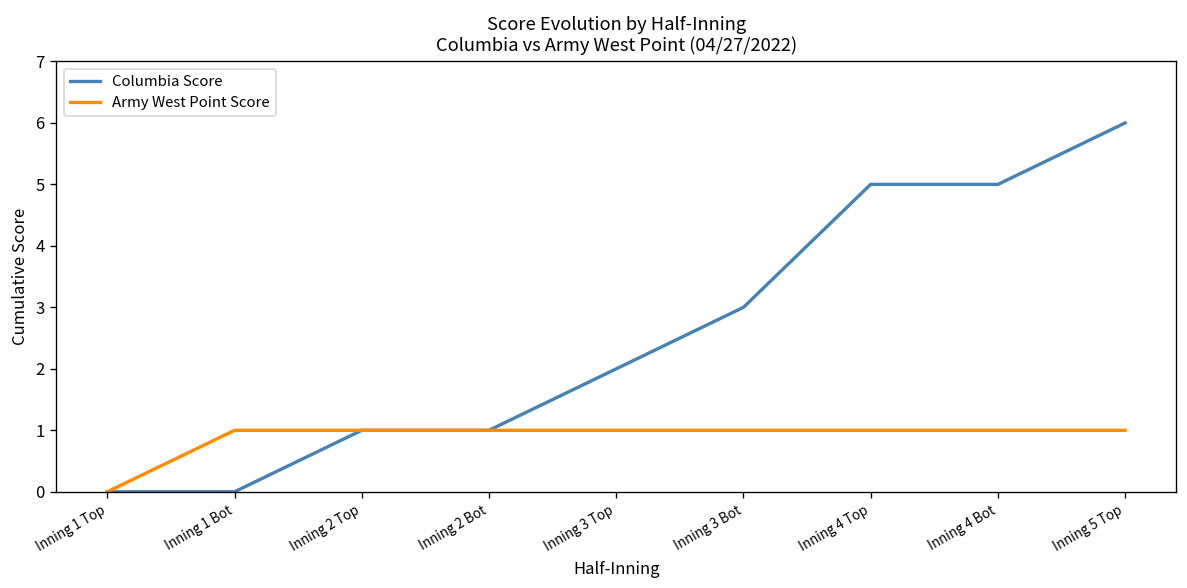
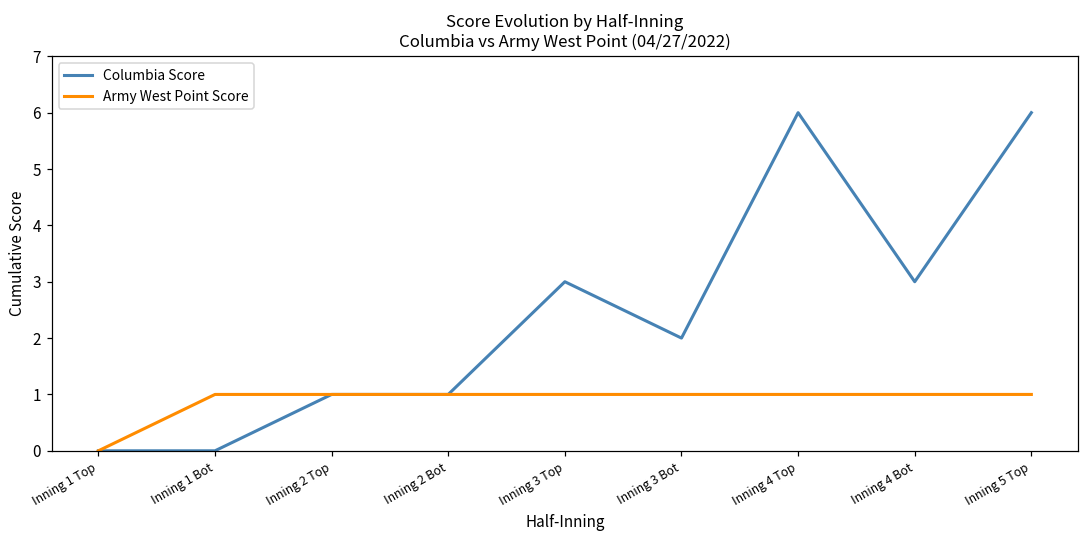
  {
    "Columbia Score": {
      "Inning 1 Bot": 0,
-     "Inning 3 Top": 2,
-     "Inning 3 Bot": 3,
-     "Inning 4 Top": 5,
-     "Inning 4 Bot": 5,
+     "Inning 3 Top": 3,
+     "Inning 3 Bot": 2,
+     "Inning 4 Top": 6,
+     "Inning 4 Bot": 3,
      "Inning 5 Top": 6
    },
    "Army West Point Score": {
      "Inning 1 Bot": 1,
      "Inning 3 Top": 1,
      "Inning 3 Bot": 1,
      "Inning 4 Top": 1,
      "Inning 4 Bot": 1,
      "Inning 5 Top": 1
    }
  }
